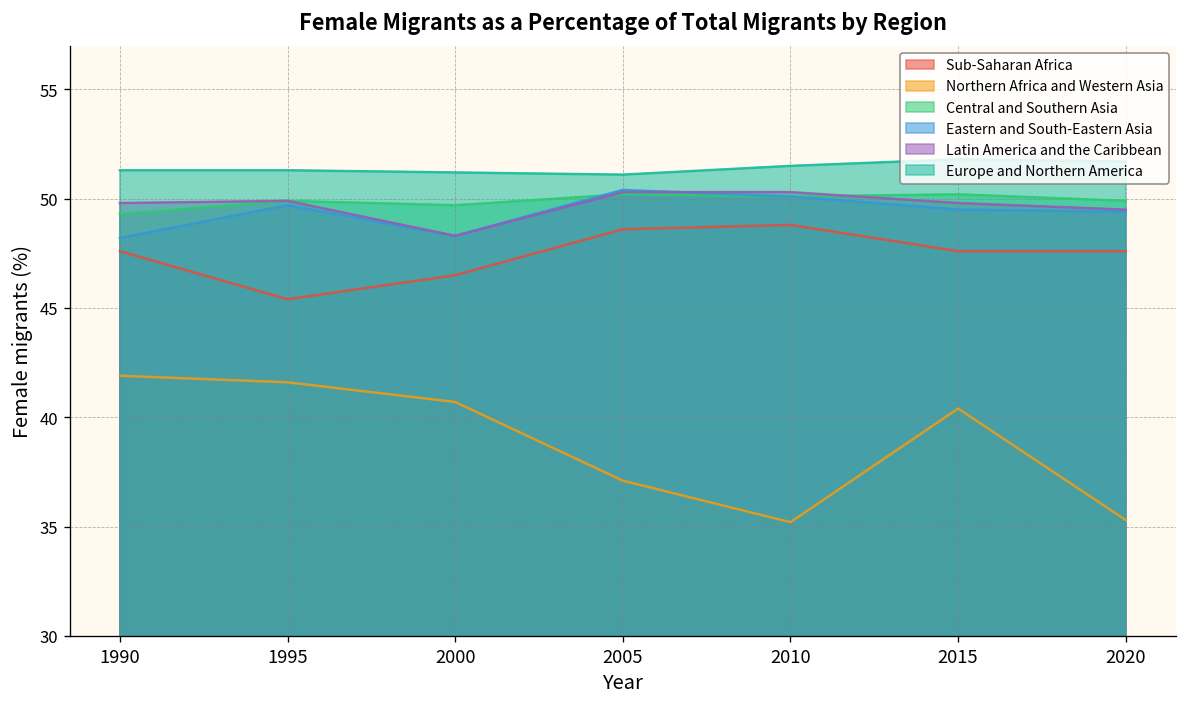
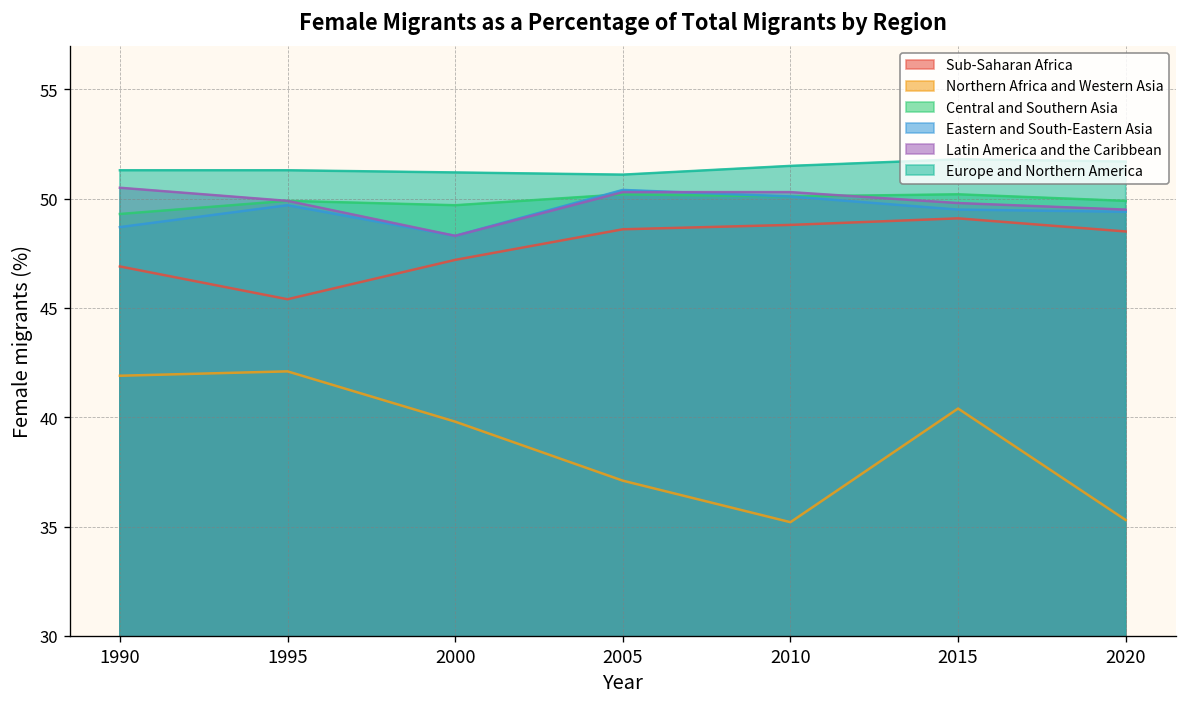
  {
    "Sub-Saharan Africa": {
-     "1990": 47.6,
+     "1990": 46.9,
      "1995": 45.4,
-     "2000": 46.5,
+     "2000": 47.2,
      "2005": 48.6,
      "2010": 48.8,
-     "2015": 47.6,
-     "2020": 47.6
+     "2015": 49.1,
+     "2020": 48.5
    },
    "Northern Africa and Western Asia": {
      "1990": 41.9,
-     "1995": 41.6,
-     "2000": 40.7,
+     "1995": 42.1,
+     "2000": 39.8,
      "2005": 37.1,
      "2010": 35.2,
      "2015": 40.4,
      "2020": 35.3
    },
    "Eastern and South-Eastern Asia": {
-     "1990": 48.2,
+     "1990": 48.7,
      "1995": 49.7,
      "2015": 49.5
    },
    "Latin America and the Caribbean": {
-     "1990": 49.8,
+     "1990": 50.5,
      "2010": 50.3,
      "2015": 49.8
    }
  }
